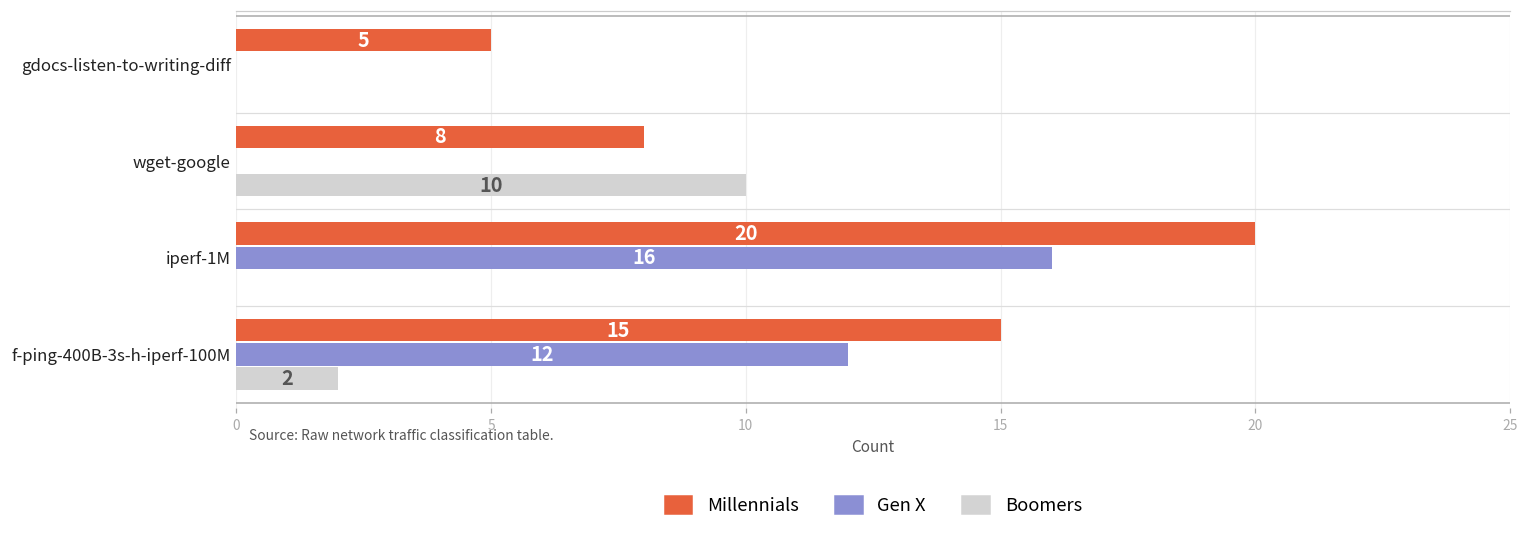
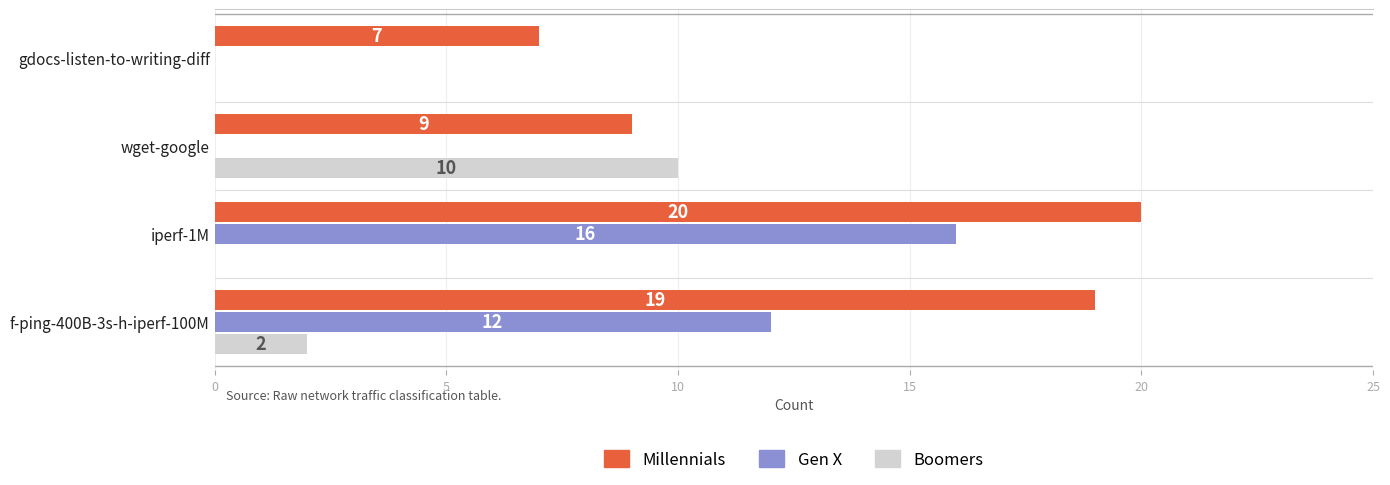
  {
    "Millennials": {
-     "gdocs-listen-to-writing-diff": 5,
-     "wget-google": 8,
+     "gdocs-listen-to-writing-diff": 7,
+     "wget-google": 9,
      "iperf-1M": 20,
-     "f-ping-400B-3s-h-iperf-100M": 15
+     "f-ping-400B-3s-h-iperf-100M": 19
    },
    "Gen X": {
      "iperf-1M": 16,
      "f-ping-400B-3s-h-iperf-100M": 12
    },
    "Boomers": {
      "wget-google": 10,
      "f-ping-400B-3s-h-iperf-100M": 2
    }
  }
